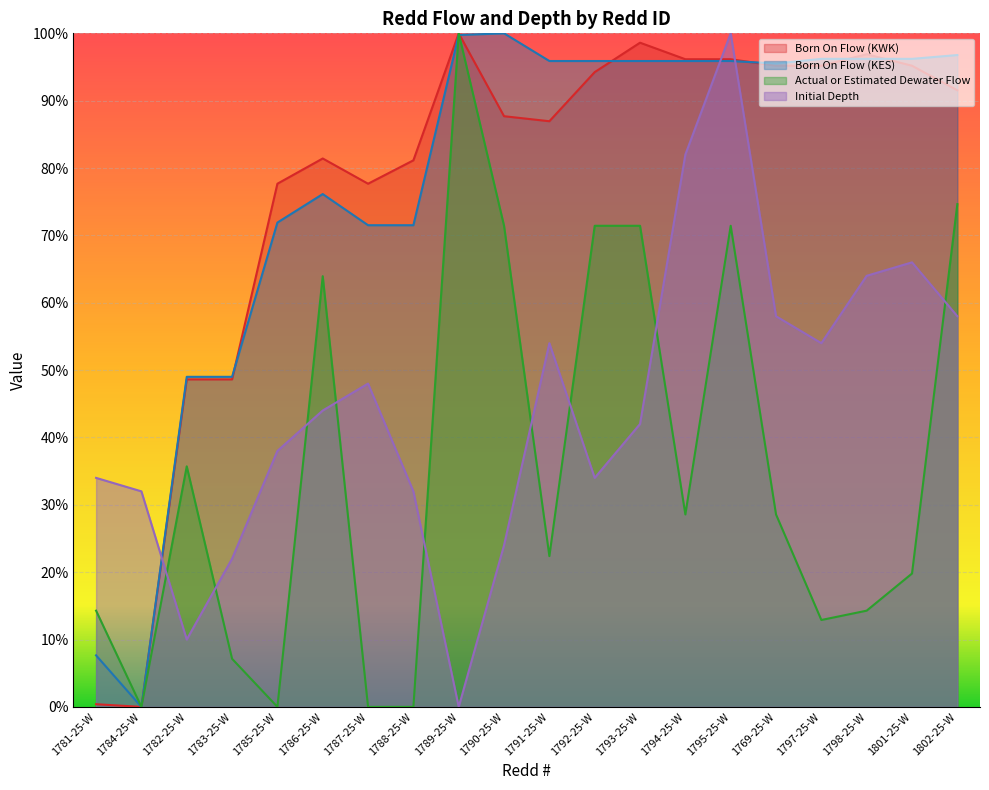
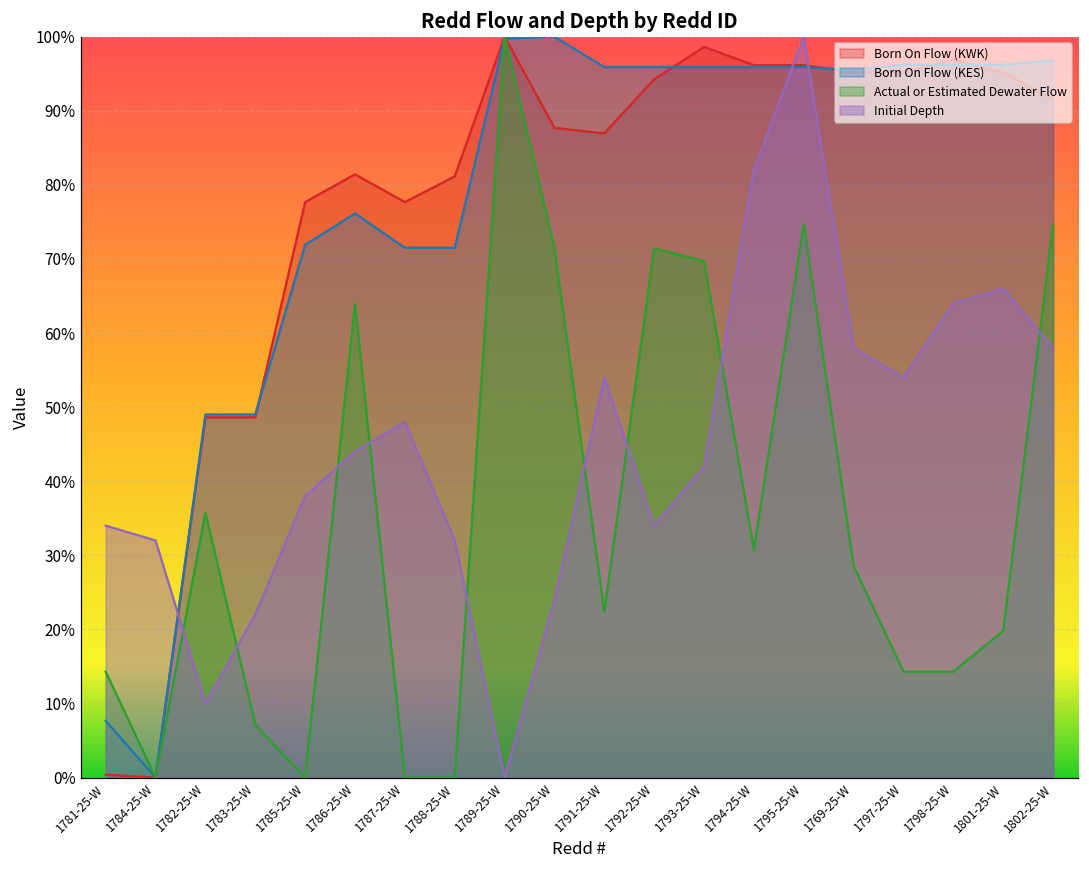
  {
    "Born On Flow (KWK)": {
      "1781-25-W": "0%",
      "1782-25-W": "49%",
      "1783-25-W": "49%",
      "1785-25-W": "78%",
      "1786-25-W": "81%",
      "1787-25-W": "78%",
      "1788-25-W": "81%",
      "1790-25-W": "88%",
      "1791-25-W": "87%",
      "1792-25-W": "94%",
      "1793-25-W": "99%"
    },
    "Actual or Estimated Dewater Flow": {
      "1781-25-W": "14%",
      "1782-25-W": "36%",
      "1783-25-W": "7%",
      "1785-25-W": "0%",
      "1786-25-W": "64%",
      "1787-25-W": "0%",
      "1788-25-W": "0%",
      "1790-25-W": "71%",
      "1791-25-W": "22%",
      "1792-25-W": "71%",
-     "1793-25-W": "71%",
-     "1794-25-W": "29%",
-     "1795-25-W": "71%",
+     "1793-25-W": "70%",
+     "1794-25-W": "31%",
+     "1795-25-W": "75%",
      "1769-25-W": "29%",
-     "1797-25-W": "13%",
+     "1797-25-W": "14%",
      "1798-25-W": "14%",
      "1801-25-W": "20%",
      "1802-25-W": "75%"
    }
  }
